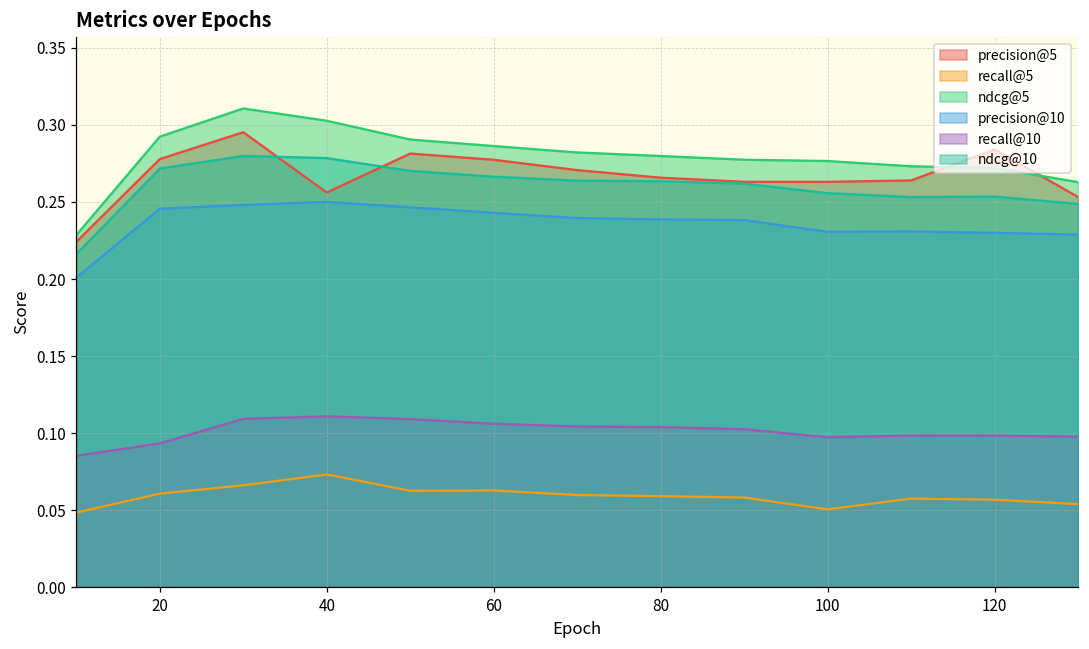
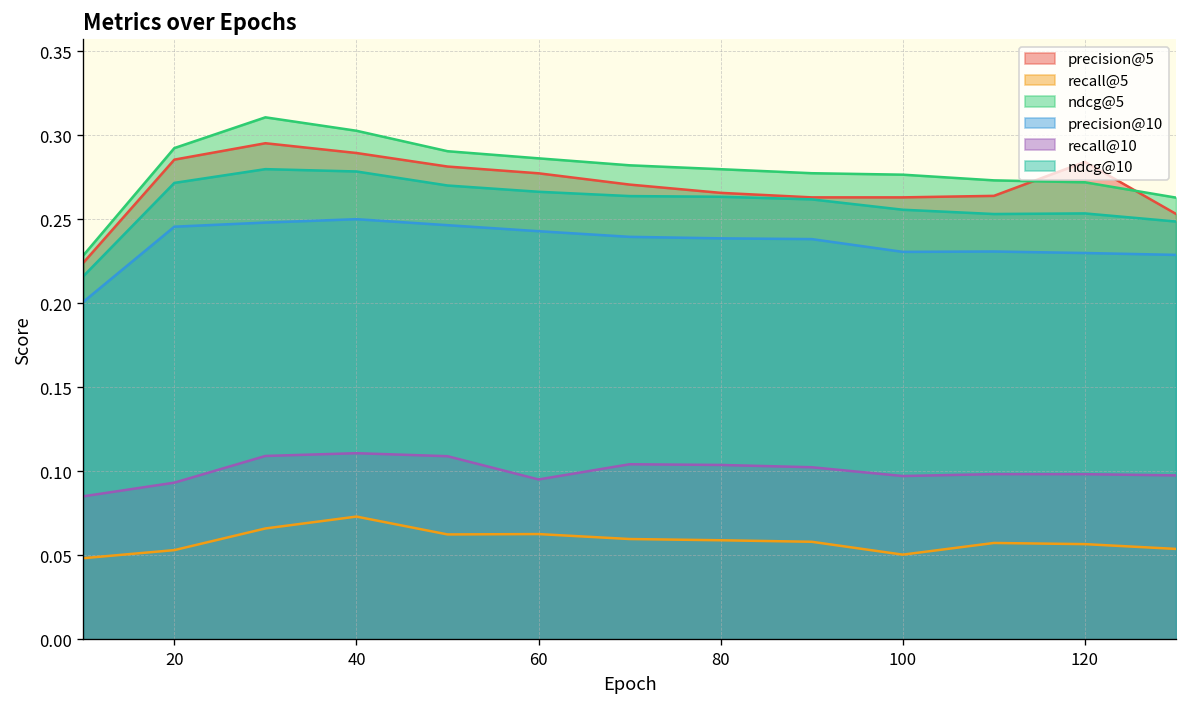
  {
    "precision@5": {
-     "20": 0.278,
-     "40": 0.256,
+     "20": 0.286,
+     "40": 0.289,
      "60": 0.277,
      "80": 0.266,
      "100": 0.263
    },
    "recall@5": {
-     "20": 0.061,
+     "20": 0.053,
      "40": 0.073,
      "60": 0.063,
      "80": 0.059,
      "100": 0.050,
      "120": 0.057
    },
    "recall@10": {
      "20": 0.093,
      "40": 0.111,
-     "60": 0.106,
+     "60": 0.095,
      "80": 0.104,
      "100": 0.097,
      "120": 0.098
    }
  }
